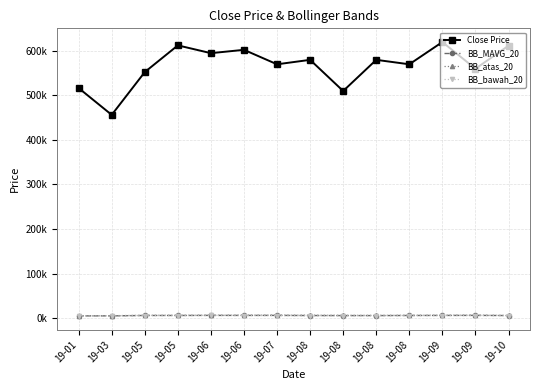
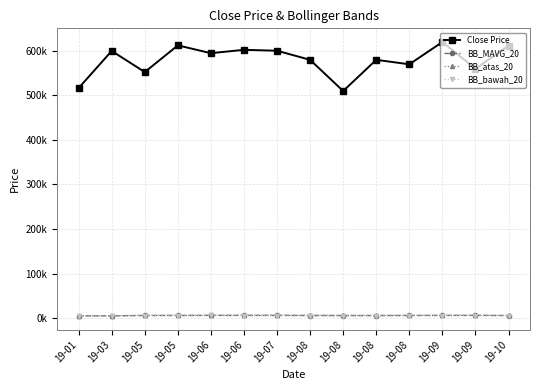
  {
    "Close Price": {
      "19-01": 520000,
-     "19-03": 460000,
-     "19-07": 570000
+     "19-03": 600000,
+     "19-07": 600000
    }
  }
